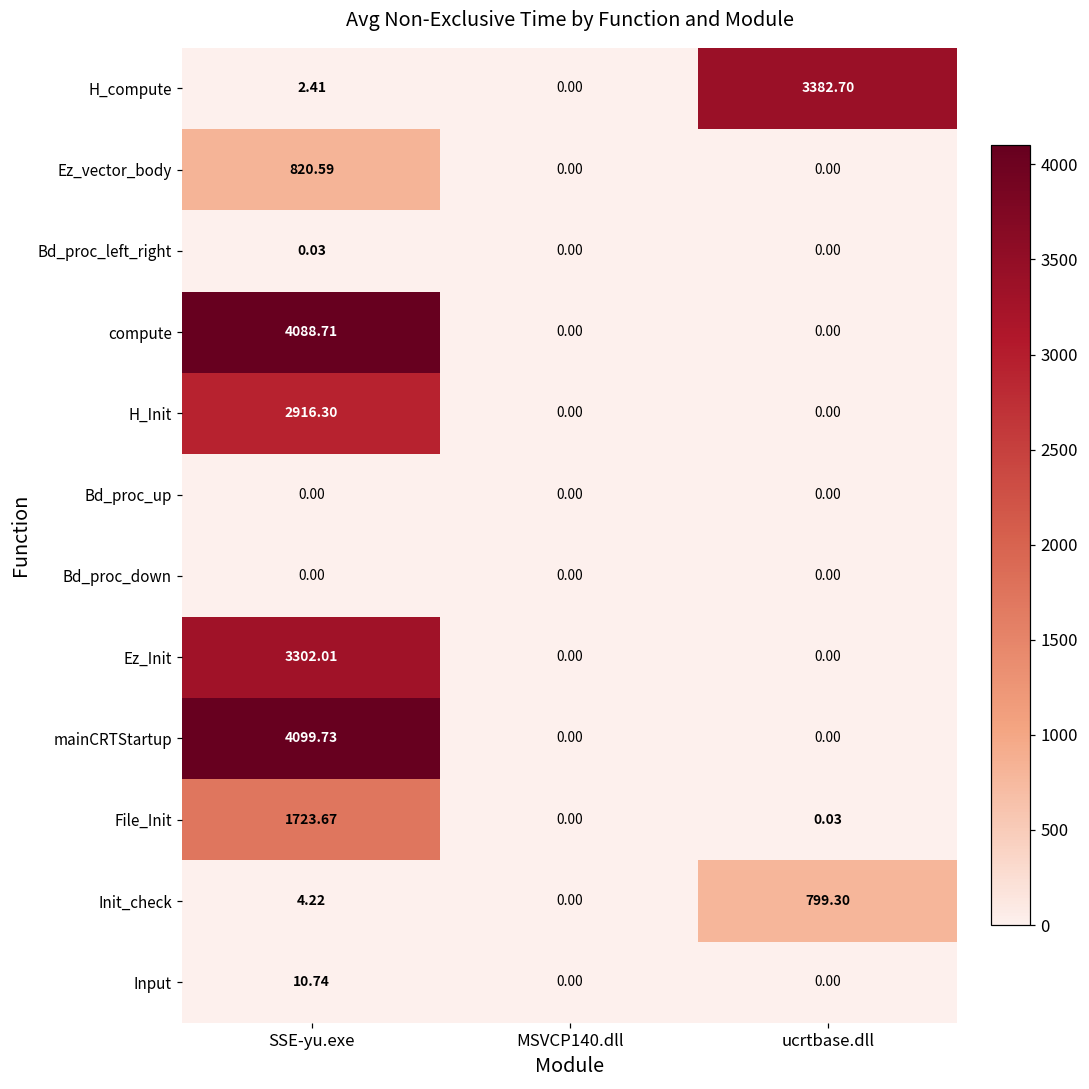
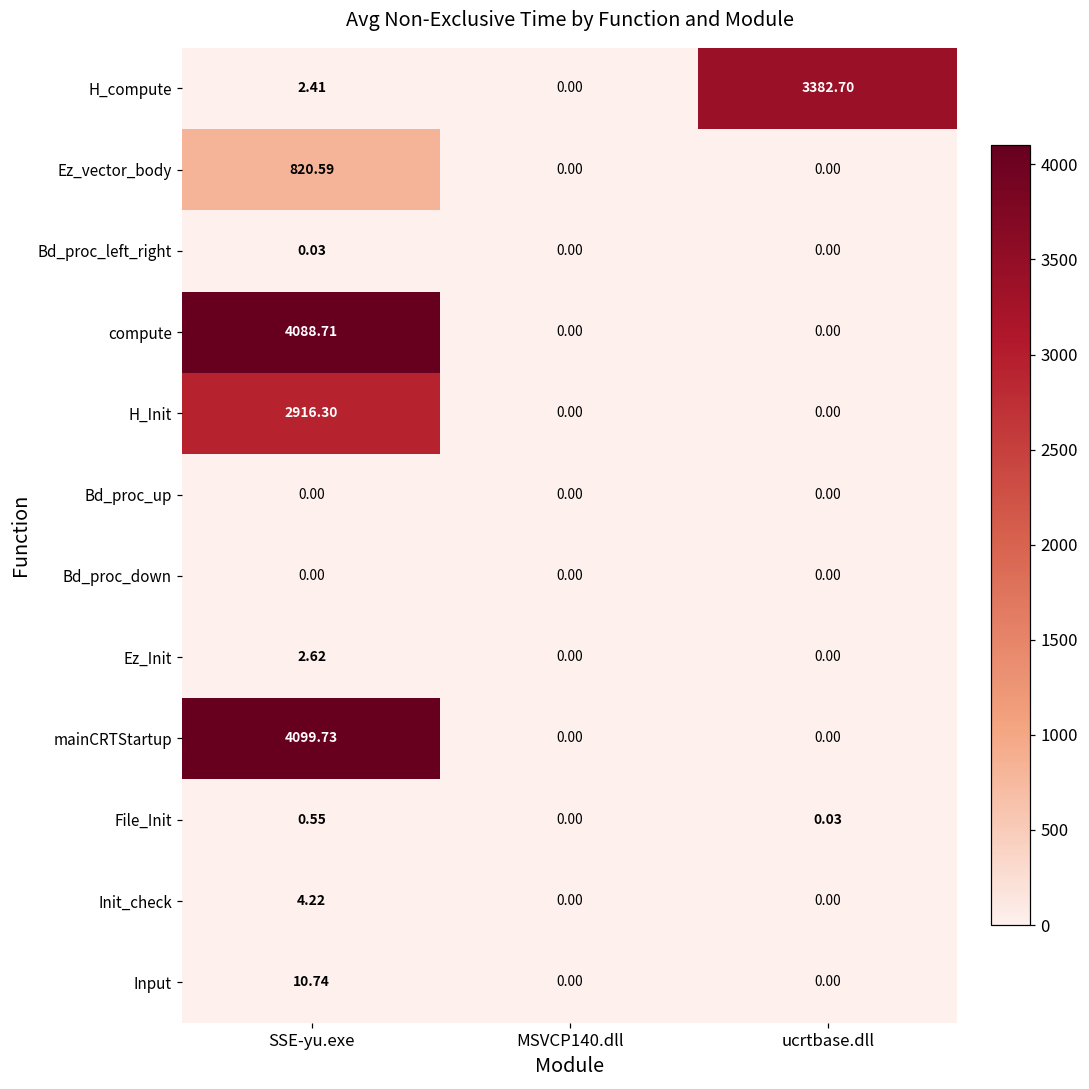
  {
    "H_compute": {
      "SSE-yu.exe": 2.41,
      "MSVCP140.dll": 0.00,
      "ucrtbase.dll": 3382.70
    },
    "Ez_vector_body": {
      "SSE-yu.exe": 820.59,
      "MSVCP140.dll": 0.00,
      "ucrtbase.dll": 0.00
    },
    "Bd_proc_left_right": {
      "SSE-yu.exe": 0.03,
      "MSVCP140.dll": 0.00,
      "ucrtbase.dll": 0.00
    },
    "compute": {
      "SSE-yu.exe": 4088.71,
      "MSVCP140.dll": 0.00,
      "ucrtbase.dll": 0.00
    },
    "H_Init": {
      "SSE-yu.exe": 2916.30,
      "MSVCP140.dll": 0.00,
      "ucrtbase.dll": 0.00
    },
    "Bd_proc_up": {
      "SSE-yu.exe": 0.00,
      "MSVCP140.dll": 0.00,
      "ucrtbase.dll": 0.00
    },
    "Bd_proc_down": {
      "SSE-yu.exe": 0.00,
      "MSVCP140.dll": 0.00,
      "ucrtbase.dll": 0.00
    },
    "Ez_Init": {
-     "SSE-yu.exe": 3302.01,
+     "SSE-yu.exe": 2.62,
      "MSVCP140.dll": 0.00,
      "ucrtbase.dll": 0.00
    },
    "mainCRTStartup": {
      "SSE-yu.exe": 4099.73,
      "MSVCP140.dll": 0.00,
      "ucrtbase.dll": 0.00
    },
    "File_Init": {
-     "SSE-yu.exe": 1723.67,
+     "SSE-yu.exe": 0.55,
      "MSVCP140.dll": 0.00,
      "ucrtbase.dll": 0.03
    },
    "Init_check": {
      "SSE-yu.exe": 4.22,
      "MSVCP140.dll": 0.00,
-     "ucrtbase.dll": 799.30
+     "ucrtbase.dll": 0.00
    },
    "Input": {
      "SSE-yu.exe": 10.74,
      "MSVCP140.dll": 0.00,
      "ucrtbase.dll": 0.00
    }
  }
